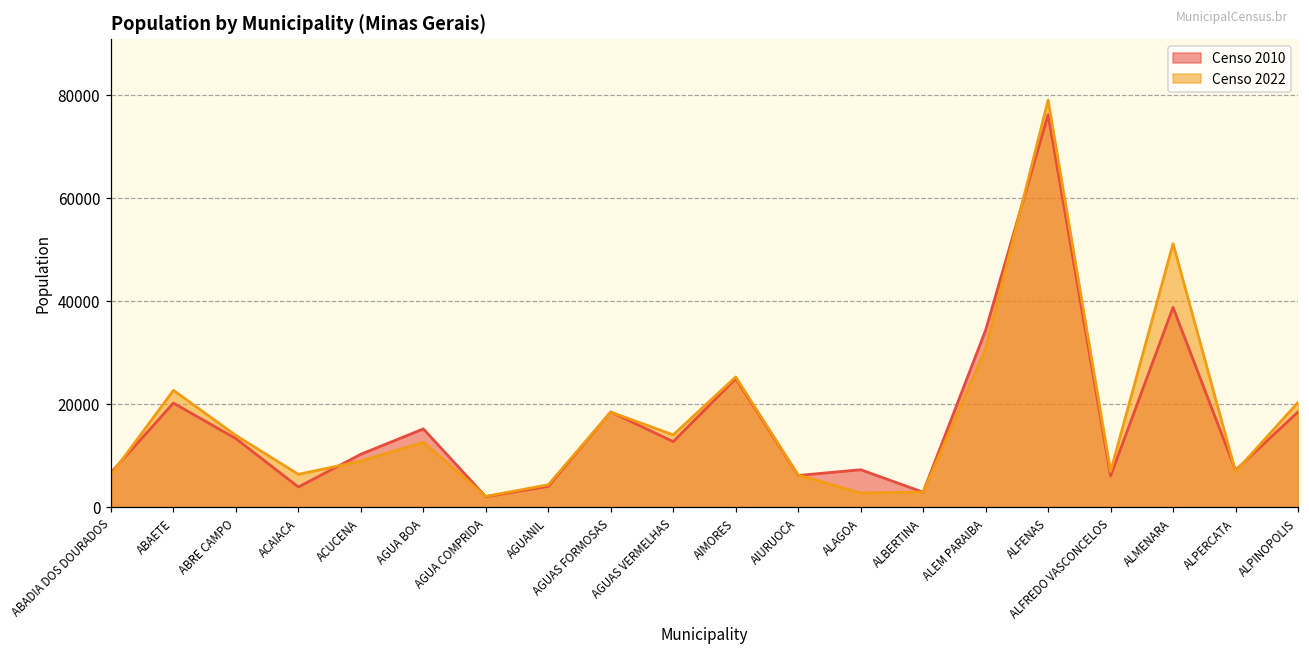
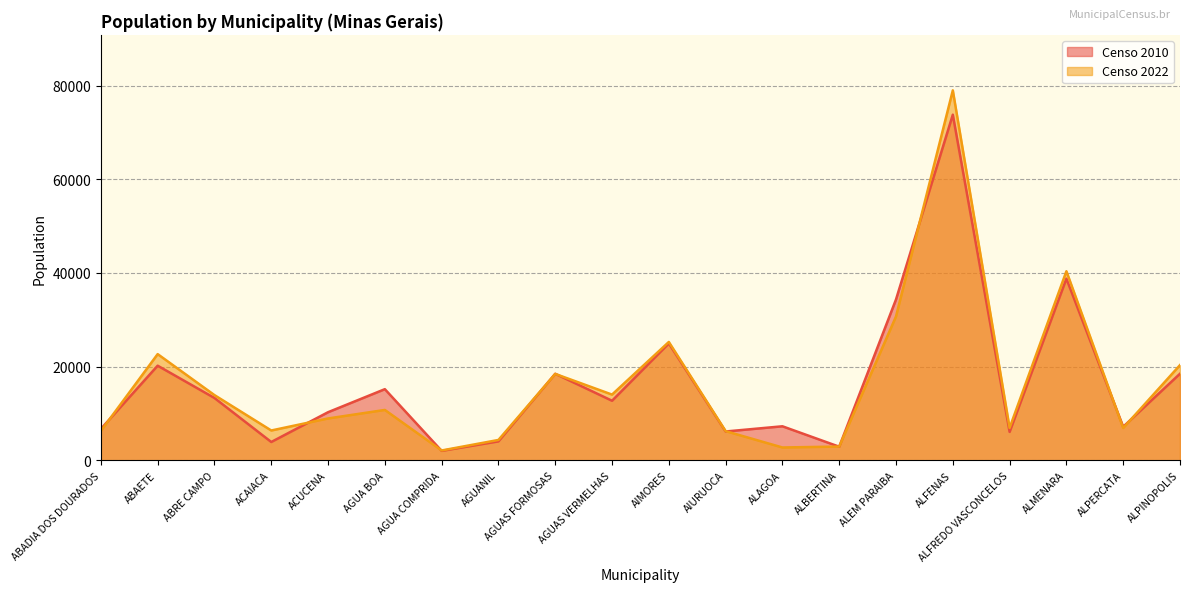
  {
    "Censo 2010": {
      "ABAETE": 20000,
      "ABRE CAMPO": 13000,
      "ACAIACA": 4000,
      "ACUCENA": 10000,
      "AGUA BOA": 15000,
      "AGUAS VERMELHAS": 13000,
      "ALAGOA": 7000,
      "ALEM PARAIBA": 34000,
-     "ALFENAS": 76000,
+     "ALFENAS": 74000,
      "ALFREDO VASCONCELOS": 6000,
      "ALMENARA": 39000,
      "ALPINOPOLIS": 18000
    },
    "Censo 2022": {
      "ABAETE": 23000,
      "ABRE CAMPO": 14000,
      "ACAIACA": 6000,
      "ACUCENA": 9000,
-     "AGUA BOA": 13000,
+     "AGUA BOA": 11000,
      "AGUAS VERMELHAS": 14000,
      "ALAGOA": 3000,
      "ALEM PARAIBA": 31000,
      "ALFENAS": 79000,
      "ALFREDO VASCONCELOS": 7000,
-     "ALMENARA": 51000,
+     "ALMENARA": 40000,
      "ALPINOPOLIS": 20000
    }
  }
